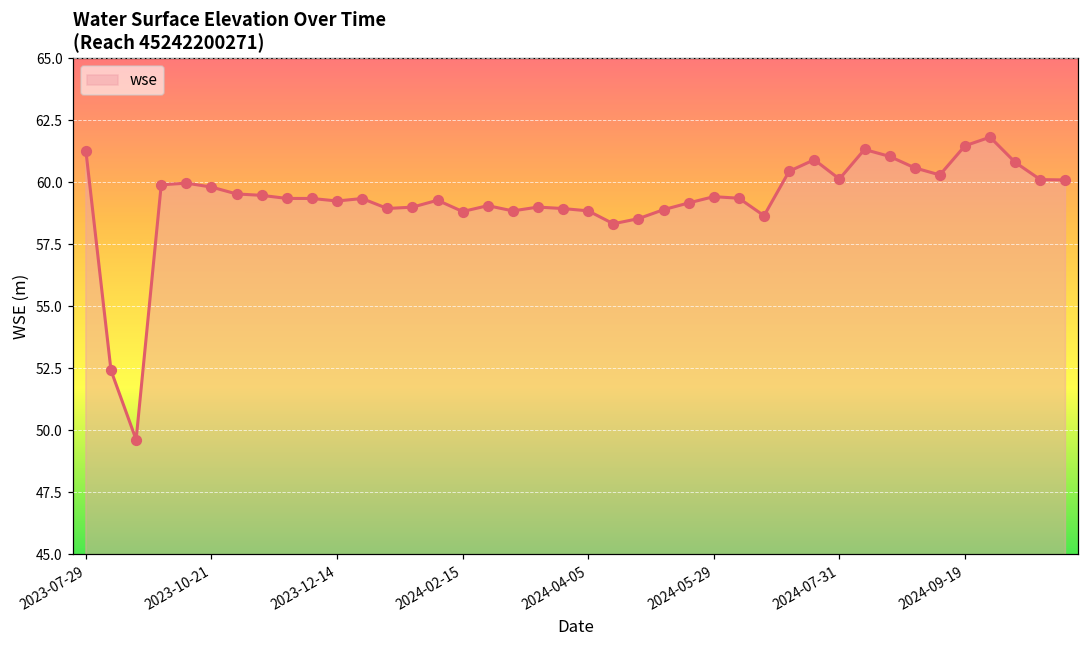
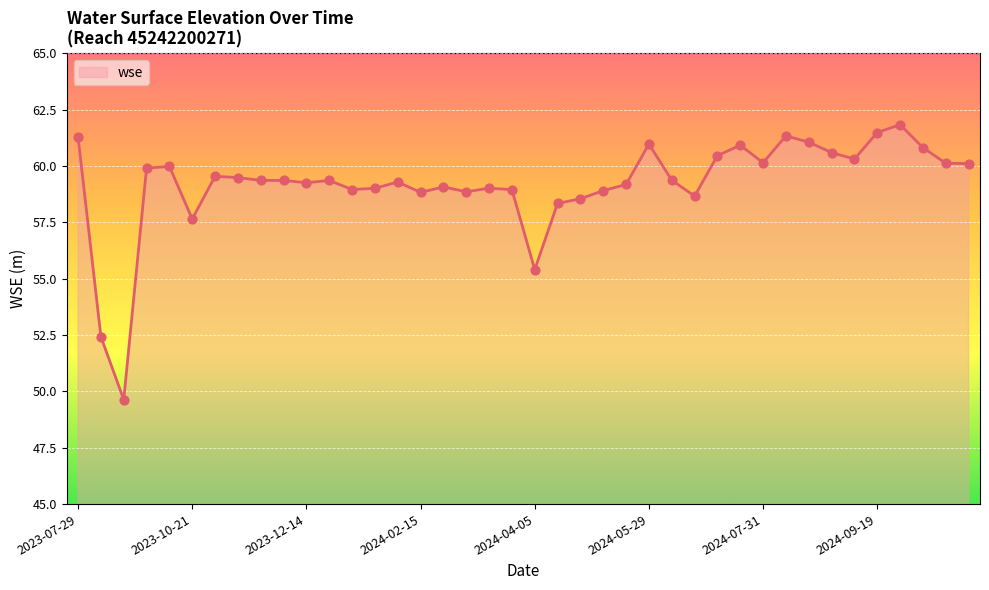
  {
    "2023-07-29": 61.3,
-   "2023-10-21": 59.8,
+   "2023-10-21": 57.6,
    "2023-12-14": 59.3,
    "2024-02-15": 58.8,
-   "2024-04-05": 58.9,
-   "2024-05-29": 59.4,
+   "2024-04-05": 55.4,
+   "2024-05-29": 61.0,
    "2024-07-31": 60.1,
    "2024-09-19": 61.5
  }
